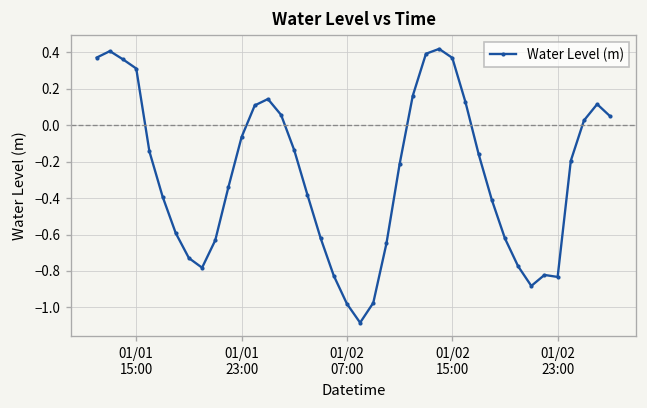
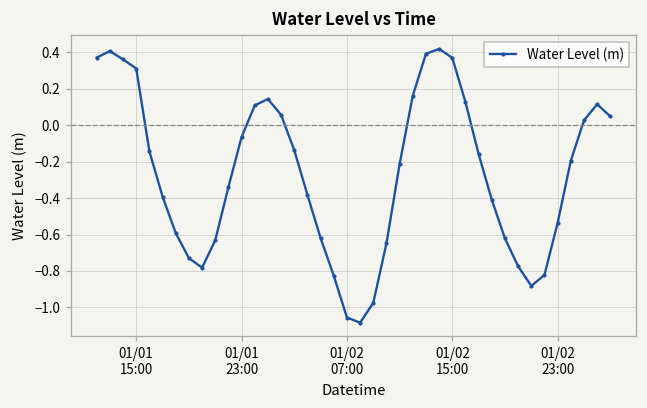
  {
    "01/01 15:00": 0.31,
    "01/01 23:00": -0.07,
-   "01/02 07:00": -0.98,
+   "01/02 07:00": -1.06,
    "01/02 15:00": 0.37,
-   "01/02 23:00": -0.83
+   "01/02 23:00": -0.54
  }
